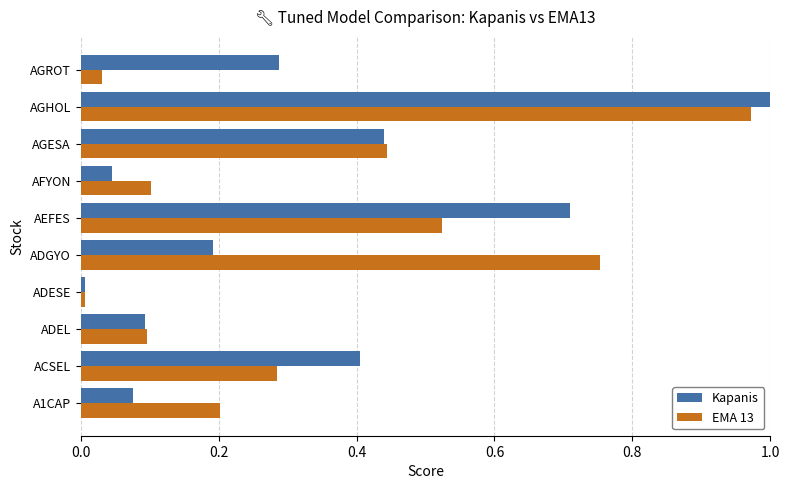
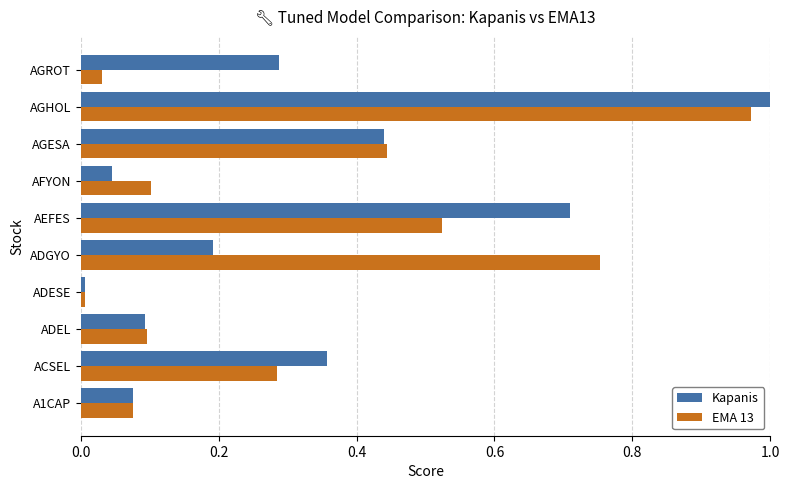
  {
    "Kapanis": {
      "AGROT": 0.29,
      "AGHOL": 1.00,
      "AGESA": 0.44,
      "AFYON": 0.05,
      "AEFES": 0.71,
      "ADGYO": 0.19,
      "ADESE": 0.01,
      "ADEL": 0.09,
-     "ACSEL": 0.40,
+     "ACSEL": 0.36,
      "A1CAP": 0.08
    },
    "EMA 13": {
      "AGROT": 0.03,
      "AGHOL": 0.97,
      "AGESA": 0.44,
      "AFYON": 0.10,
      "AEFES": 0.52,
      "ADGYO": 0.75,
      "ADESE": 0.01,
      "ADEL": 0.10,
      "ACSEL": 0.28,
-     "A1CAP": 0.20
+     "A1CAP": 0.08
    }
  }
